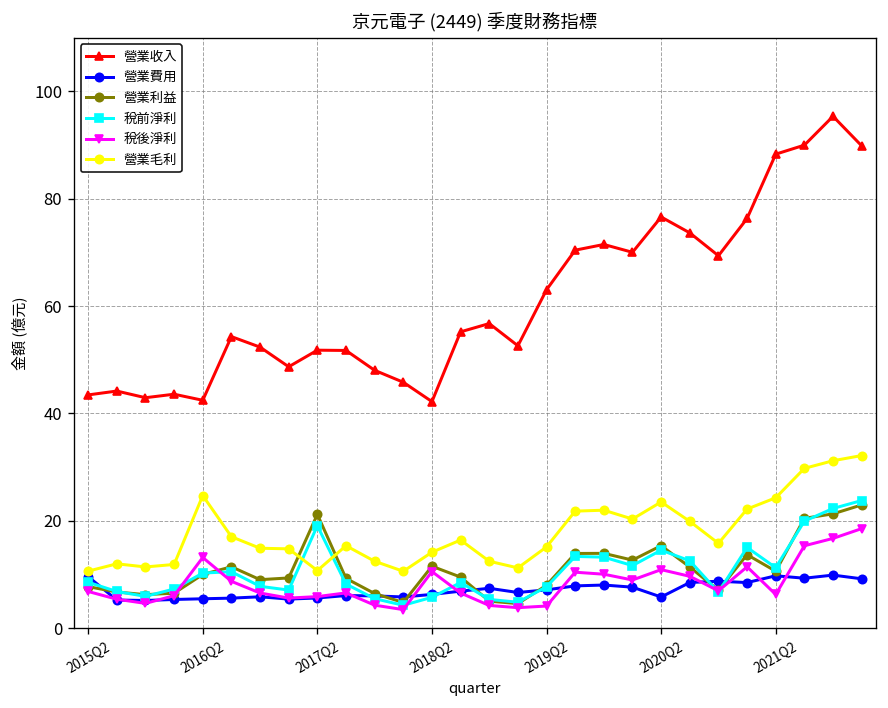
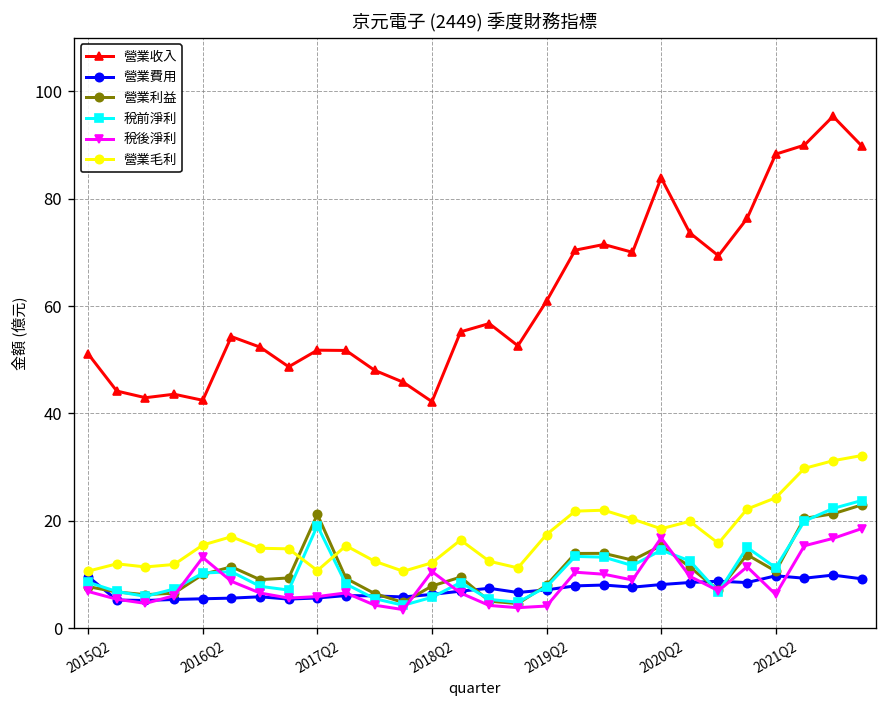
  {
    "營業收入": {
-     "2015Q2": 43,
+     "2015Q2": 51,
      "2016Q2": 42,
      "2017Q2": 52,
      "2018Q2": 42,
-     "2019Q2": 63,
-     "2020Q2": 77,
+     "2019Q2": 61,
+     "2020Q2": 84,
      "2021Q2": 88
    },
    "營業費用": {
      "2015Q2": 10,
      "2016Q2": 5,
      "2019Q2": 7,
-     "2020Q2": 6,
+     "2020Q2": 8,
      "2021Q2": 10
    },
    "營業利益": {
      "2015Q2": 8,
      "2017Q2": 21,
-     "2018Q2": 12,
+     "2018Q2": 8,
      "2020Q2": 15,
      "2021Q2": 11
    },
    "稅前淨利": {
      "2015Q2": 9,
      "2017Q2": 19,
      "2020Q2": 15,
      "2021Q2": 11
    },
    "稅後淨利": {
      "2015Q2": 7,
      "2016Q2": 13,
      "2018Q2": 11,
      "2019Q2": 4,
-     "2020Q2": 11,
+     "2020Q2": 17,
      "2021Q2": 6
    },
    "營業毛利": {
      "2015Q2": 11,
-     "2016Q2": 25,
+     "2016Q2": 15,
      "2017Q2": 11,
-     "2018Q2": 14,
-     "2019Q2": 15,
-     "2020Q2": 24,
+     "2018Q2": 12,
+     "2019Q2": 17,
+     "2020Q2": 19,
      "2021Q2": 24
    }
  }
